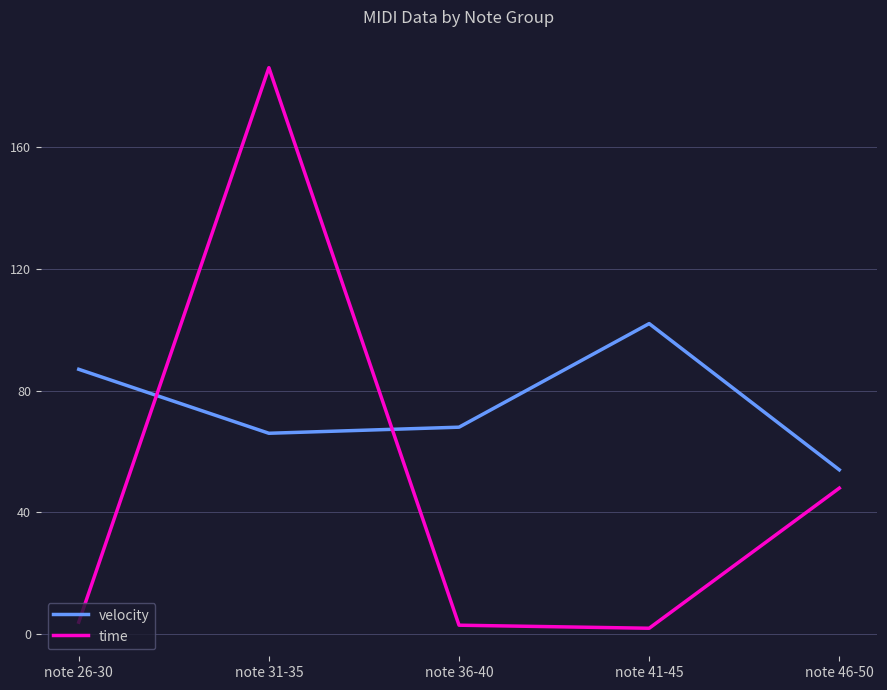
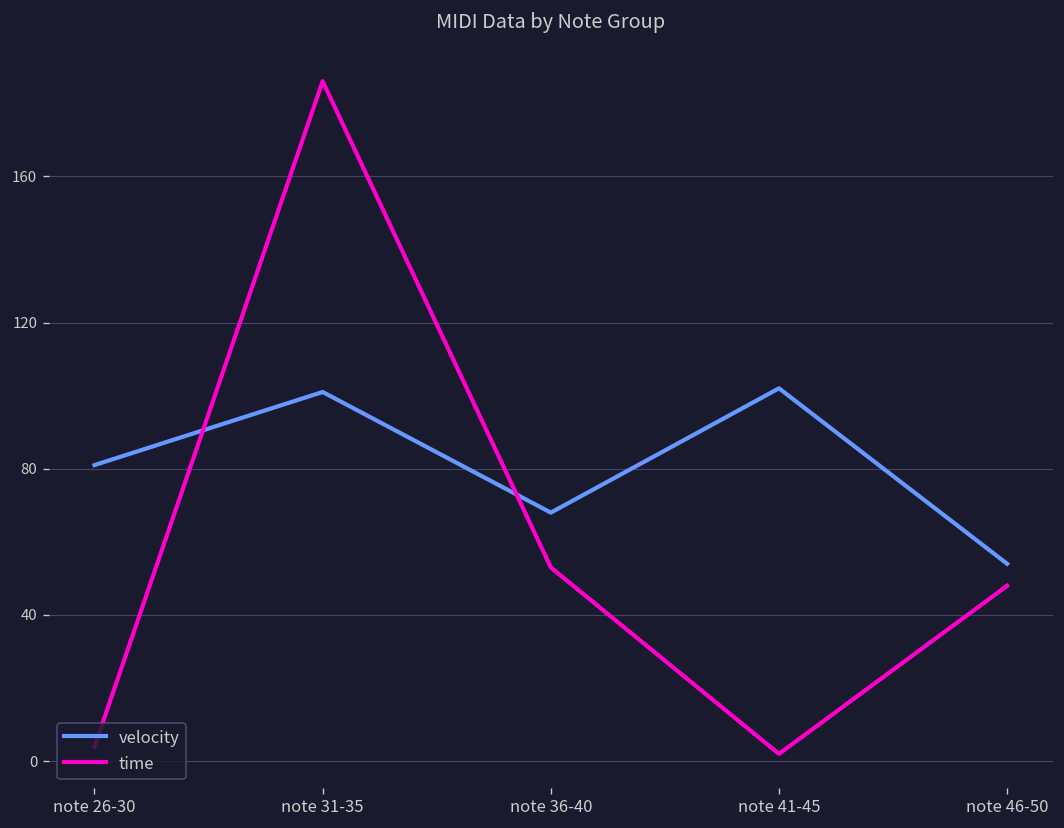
  {
    "velocity": {
-     "note 26-30": 87,
-     "note 31-35": 66,
+     "note 26-30": 81,
+     "note 31-35": 101,
      "note 36-40": 68,
      "note 41-45": 102,
      "note 46-50": 54
    },
    "time": {
      "note 31-35": 186,
-     "note 36-40": 3,
+     "note 36-40": 53,
      "note 41-45": 2,
      "note 46-50": 48
    }
  }
